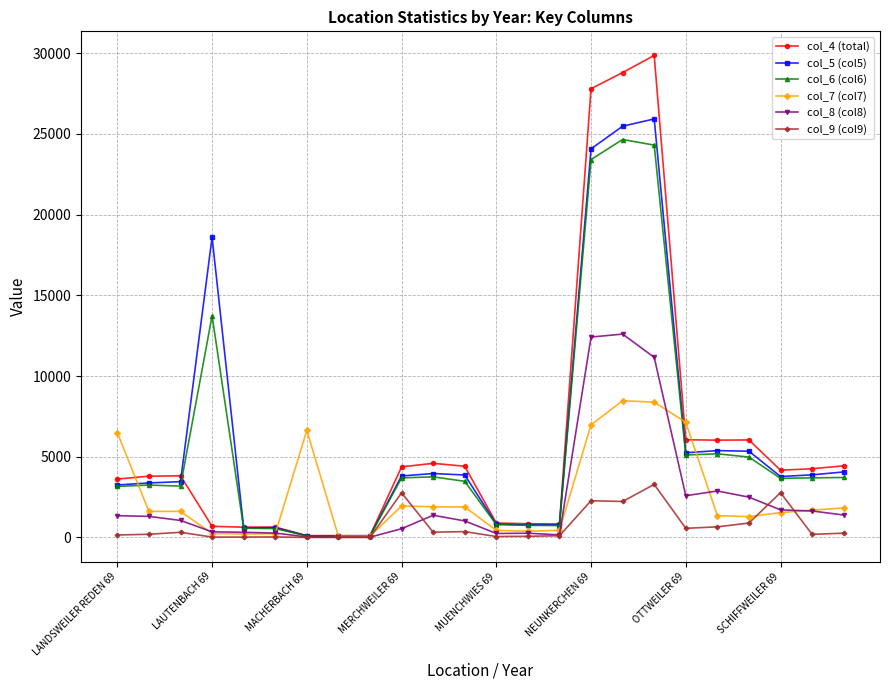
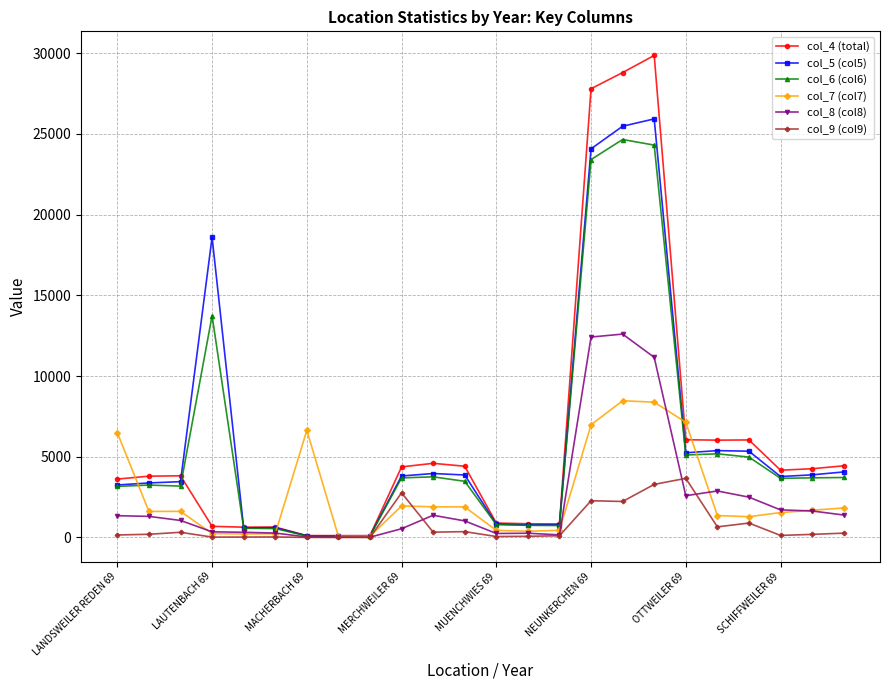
  {
    "col_4 (total)": {
      "LANDSWEILER REDEN 69": 3600,
      "LAUTENBACH 69": 700,
      "MERCHWEILER 69": 4400,
      "NEUNKERCHEN 69": 27800,
      "OTTWEILER 69": 6100,
      "SCHIFFWEILER 69": 4200
    },
    "col_5 (col5)": {
      "LAUTENBACH 69": 18600,
      "NEUNKERCHEN 69": 24100
    },
    "col_6 (col6)": {
      "LAUTENBACH 69": 13700,
      "NEUNKERCHEN 69": 23400
    },
    "col_7 (col7)": {
      "LANDSWEILER REDEN 69": 6500,
      "MACHERBACH 69": 6600,
      "MERCHWEILER 69": 2000,
      "MUENCHWIES 69": 400,
      "NEUNKERCHEN 69": 7000,
      "OTTWEILER 69": 7100,
      "SCHIFFWEILER 69": 1500
    },
    "col_8 (col8)": {
      "LANDSWEILER REDEN 69": 1300,
      "MERCHWEILER 69": 500,
      "MUENCHWIES 69": 200,
      "NEUNKERCHEN 69": 12400,
      "OTTWEILER 69": 2600,
      "SCHIFFWEILER 69": 1700
    },
    "col_9 (col9)": {
      "LANDSWEILER REDEN 69": 200,
      "LAUTENBACH 69": 0,
      "MERCHWEILER 69": 2800,
      "MUENCHWIES 69": 100,
      "NEUNKERCHEN 69": 2300,
-     "OTTWEILER 69": 600,
-     "SCHIFFWEILER 69": 2800
+     "OTTWEILER 69": 3700,
+     "SCHIFFWEILER 69": 100
    }
  }
